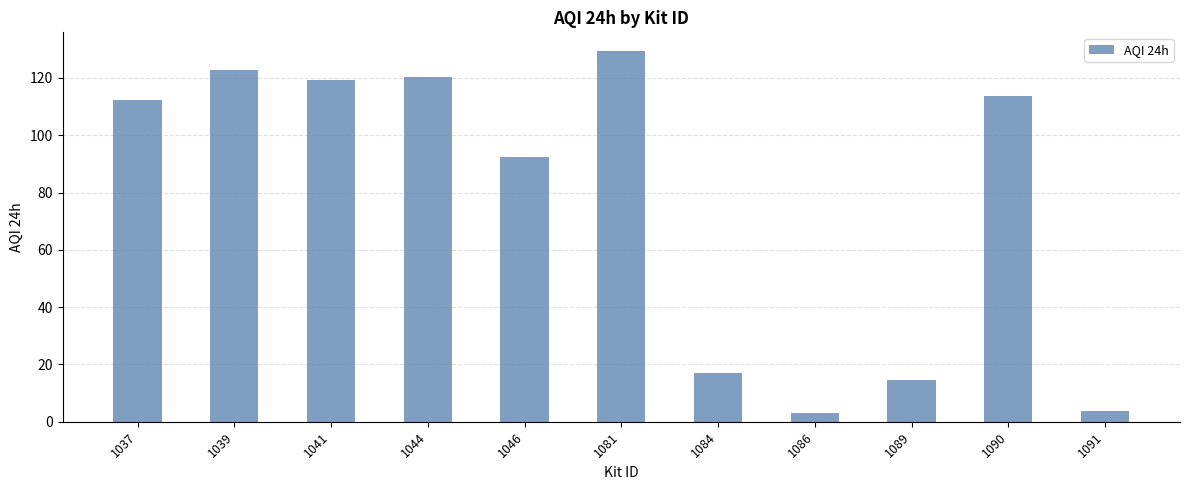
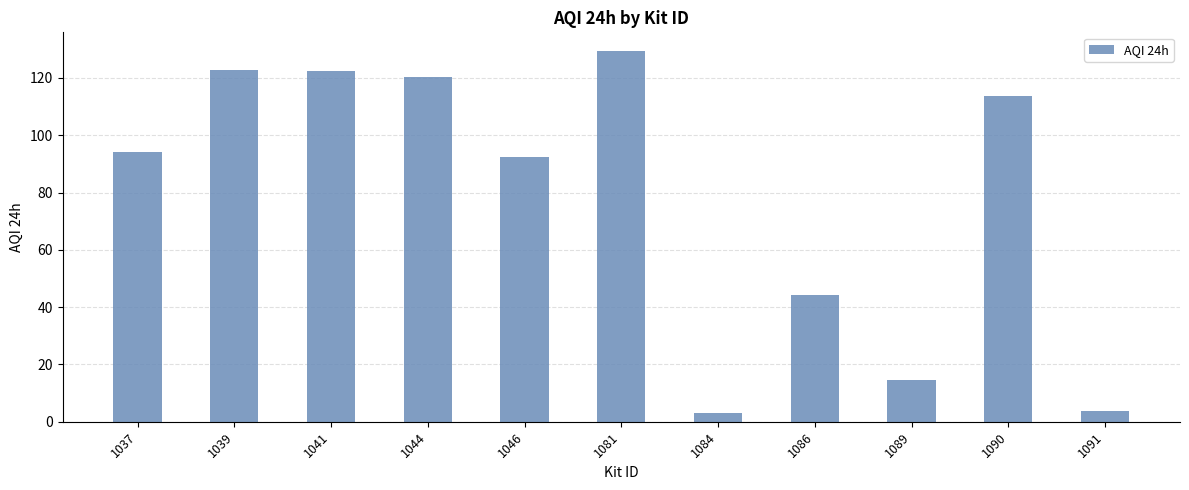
  {
-   "1037": 112,
+   "1037": 94,
    "1039": 123,
-   "1041": 119,
+   "1041": 122,
    "1044": 120,
    "1046": 92,
    "1081": 129,
-   "1084": 17,
-   "1086": 3,
+   "1084": 3,
+   "1086": 44,
    "1089": 15,
    "1090": 114,
    "1091": 4
  }
